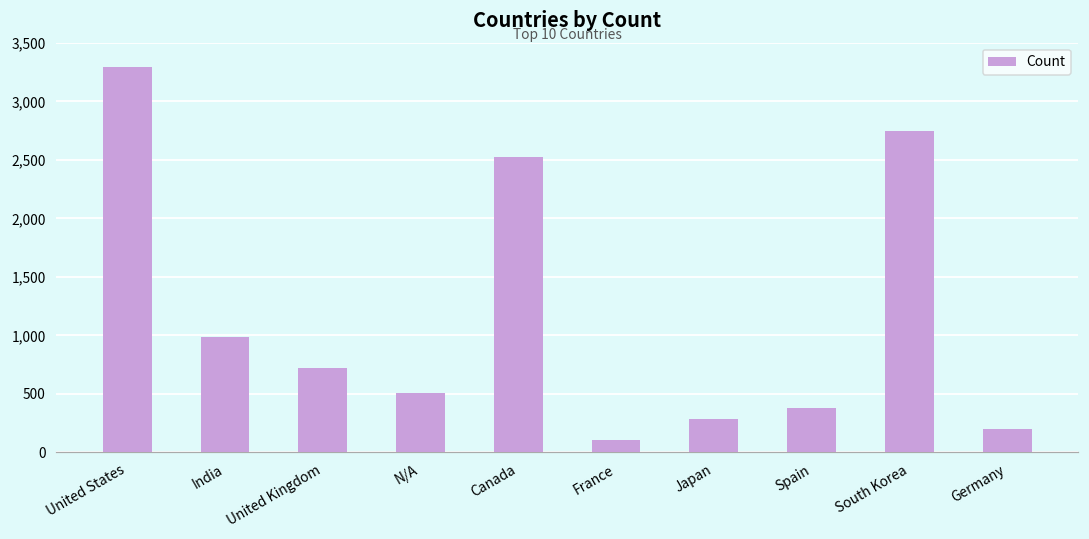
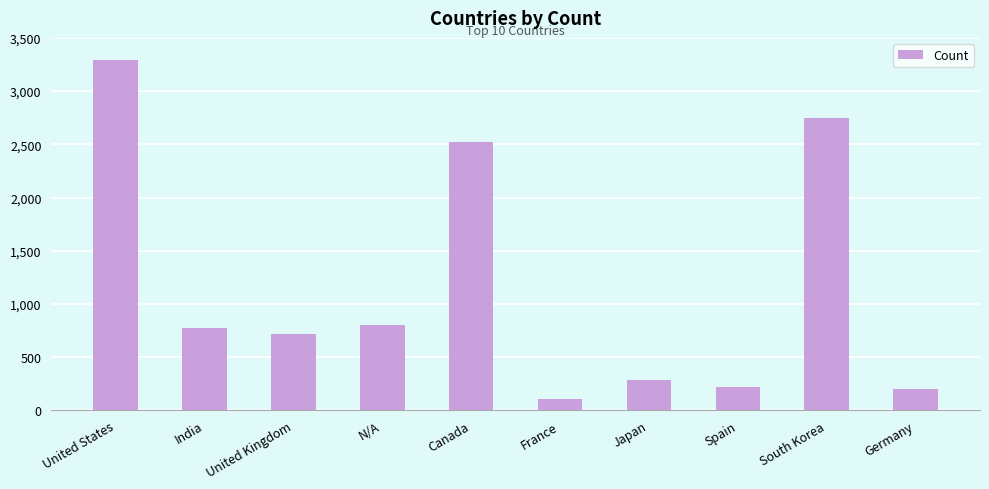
  {
    "United States": "3,290",
-   "India": "990",
+   "India": "770",
    "United Kingdom": "720",
-   "N/A": "510",
+   "N/A": "800",
    "Canada": "2,520",
    "France": "110",
    "Japan": "290",
-   "Spain": "380",
+   "Spain": "220",
    "South Korea": "2,750",
    "Germany": "200"
  }
